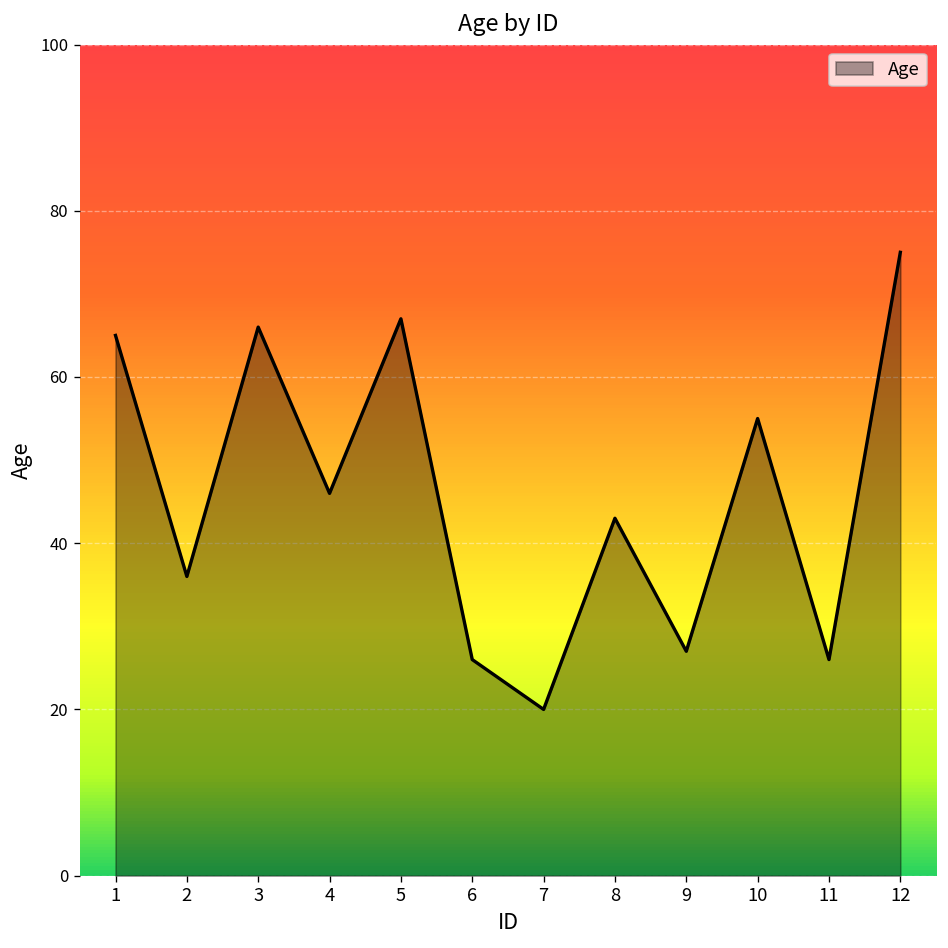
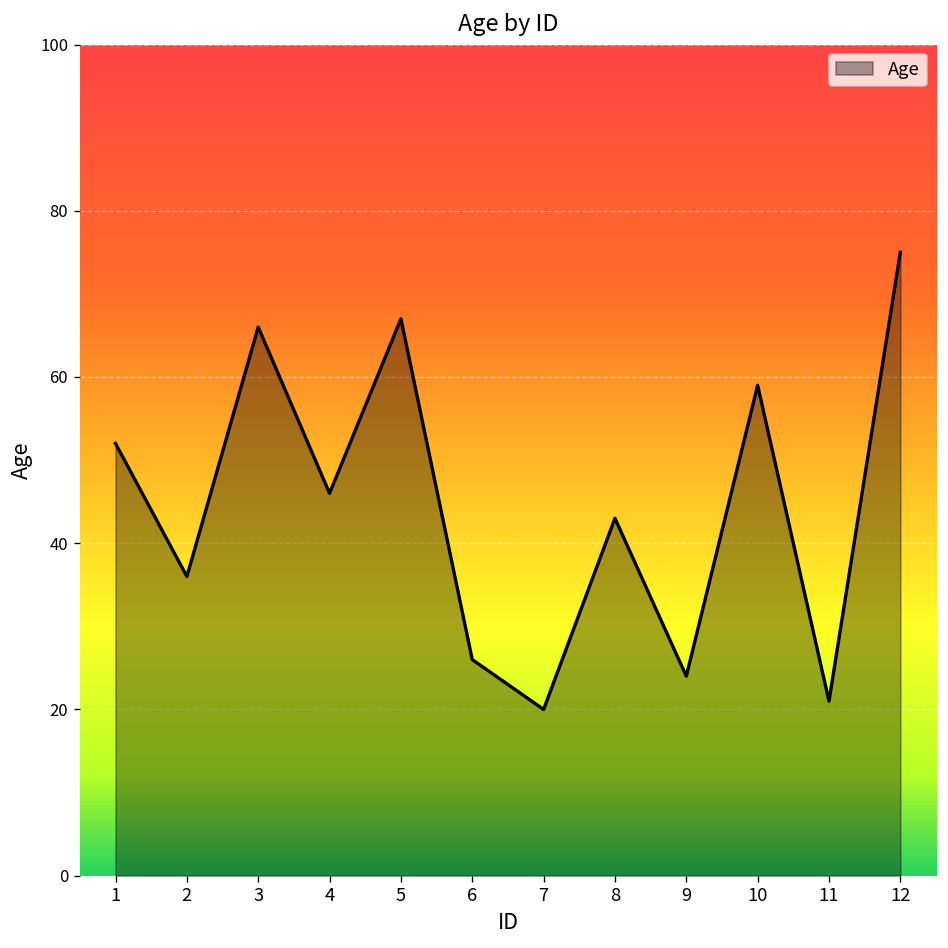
  {
-   "1": 65,
+   "1": 52,
    "2": 36,
    "3": 66,
    "4": 46,
    "5": 67,
    "6": 26,
    "7": 20,
    "8": 43,
-   "9": 27,
-   "10": 55,
-   "11": 26,
+   "9": 24,
+   "10": 59,
+   "11": 21,
    "12": 75
  }
